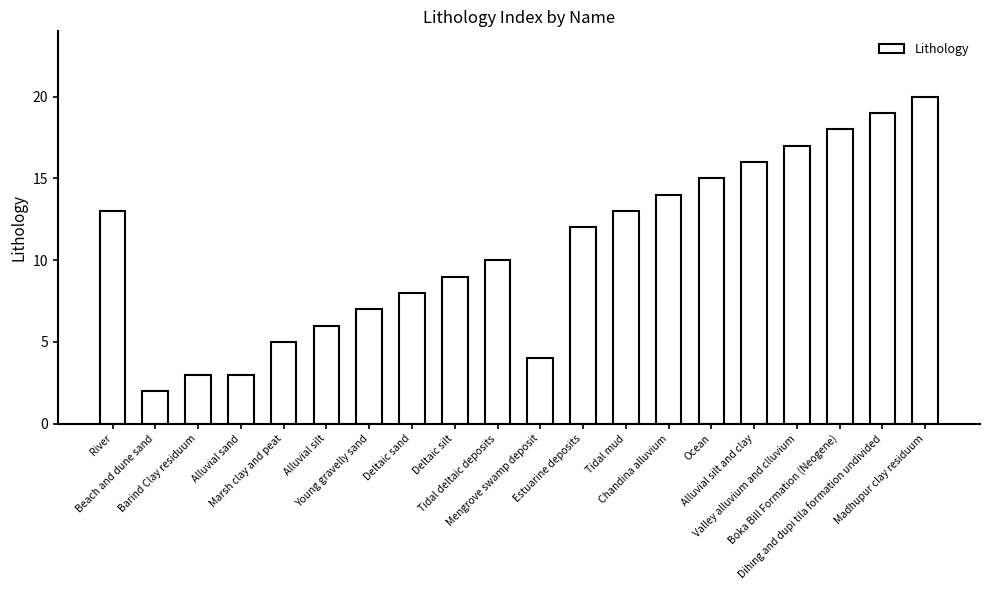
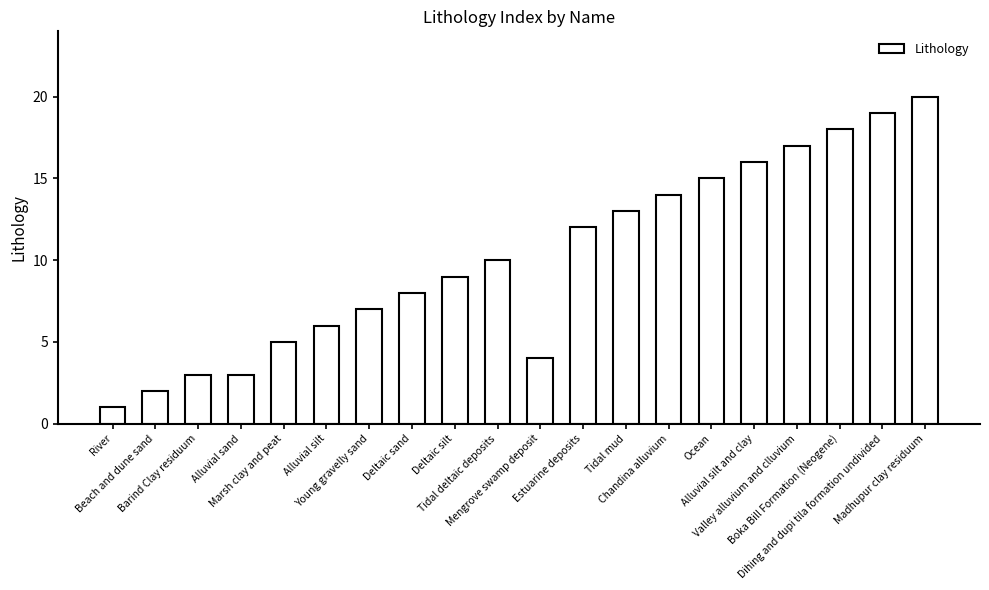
  {
-   "River": 13,
+   "River": 1,
    "Beach and dune sand": 2,
    "Barind Clay residuum": 3,
    "Alluvial sand": 3,
    "Marsh clay and peat": 5,
    "Alluvial silt": 6,
    "Young gravelly sand": 7,
    "Deltaic sand": 8,
    "Deltaic silt": 9,
    "Tidal deltaic deposits": 10,
    "Mengrove swamp deposit": 4,
    "Estuarine deposits": 12,
    "Tidal mud": 13,
    "Chandina alluvium": 14,
    "Ocean": 15,
    "Alluvial silt and clay": 16,
    "Valley alluvium and clluvium": 17,
    "Boka Bill Formation (Neogene)": 18,
    "Dihing and dupi tila formation undivided": 19,
    "Madhupur clay residuum": 20
  }
